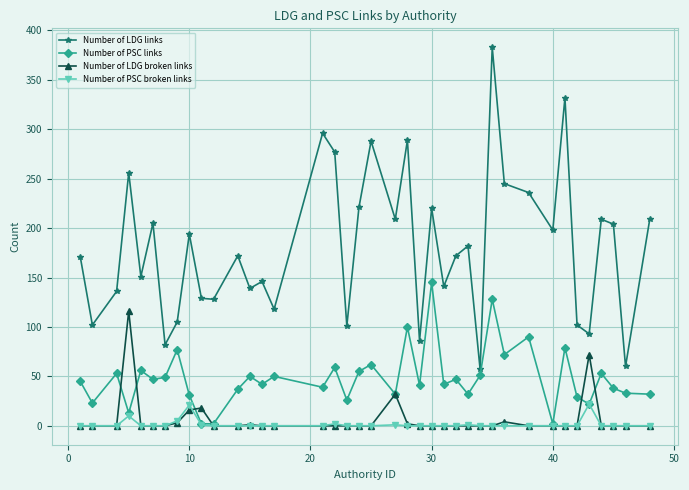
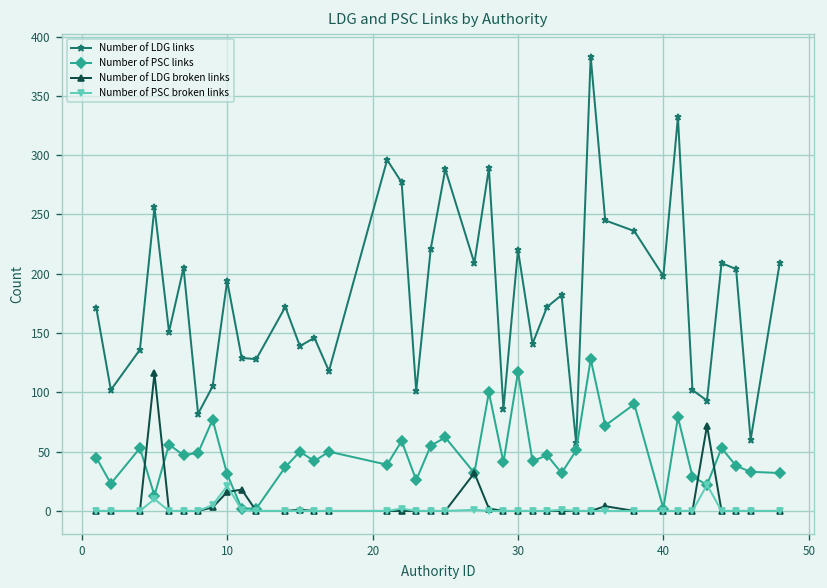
  {
    "Number of PSC links": {
      "10": 30,
-     "30": 150
+     "30": 120
    },
    "Number of PSC broken links": {
      "10": 20
    }
  }
